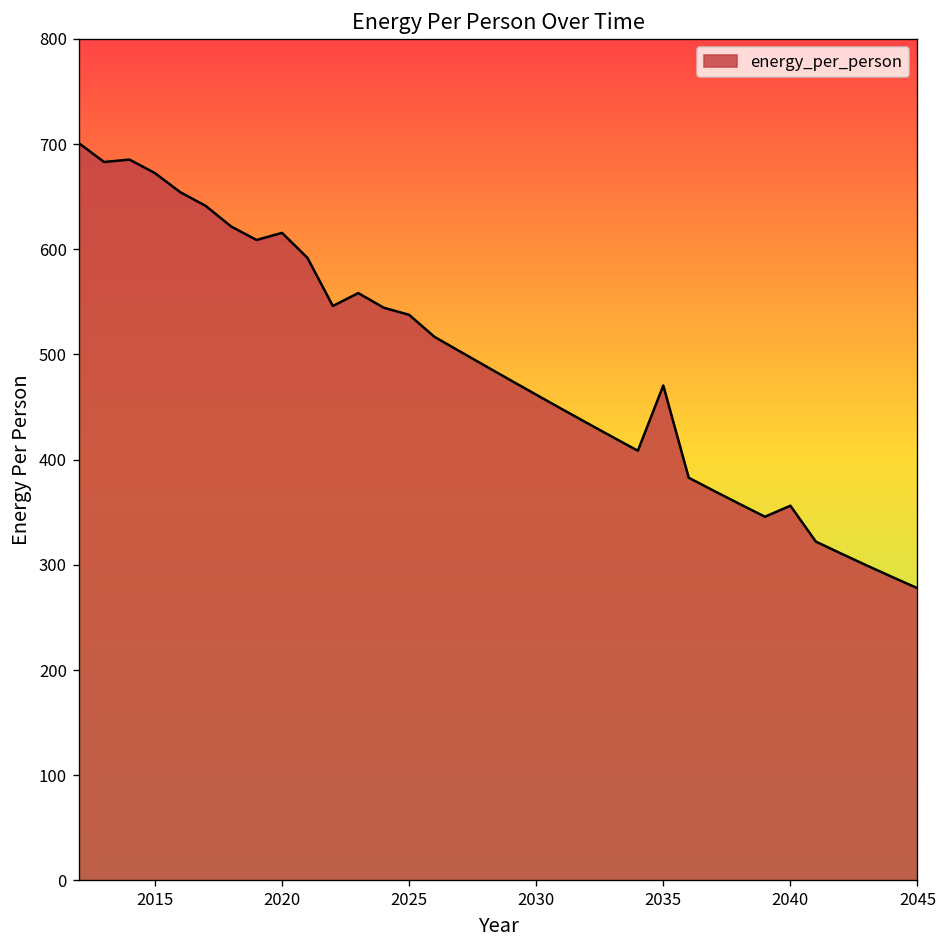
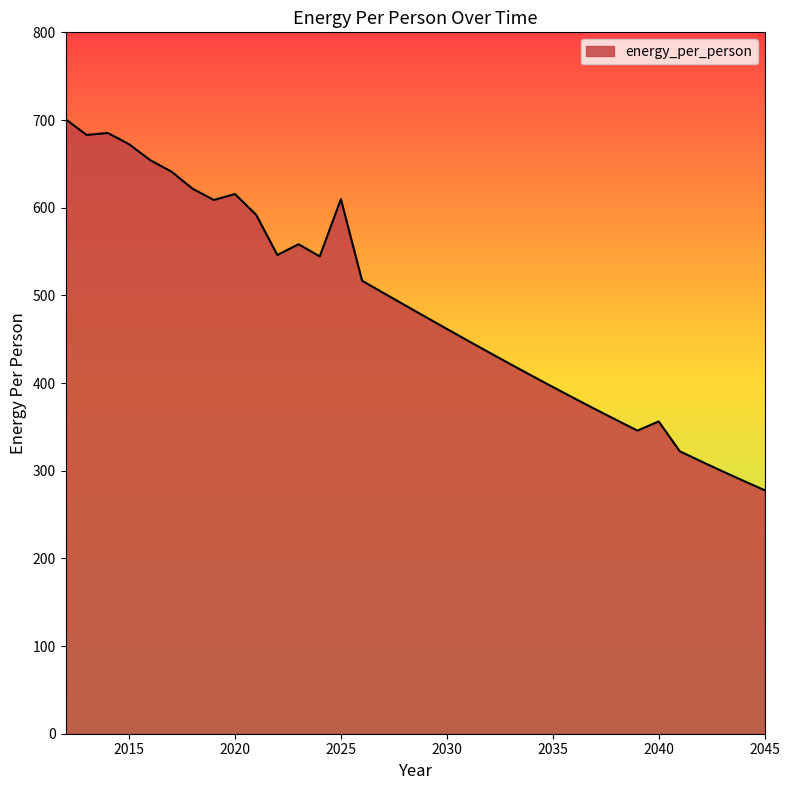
  {
    "2015": 670,
    "2020": 620,
-   "2025": 540,
+   "2025": 610,
    "2030": 460,
-   "2035": 470,
+   "2035": 400,
    "2040": 360,
    "2045": 280
  }
